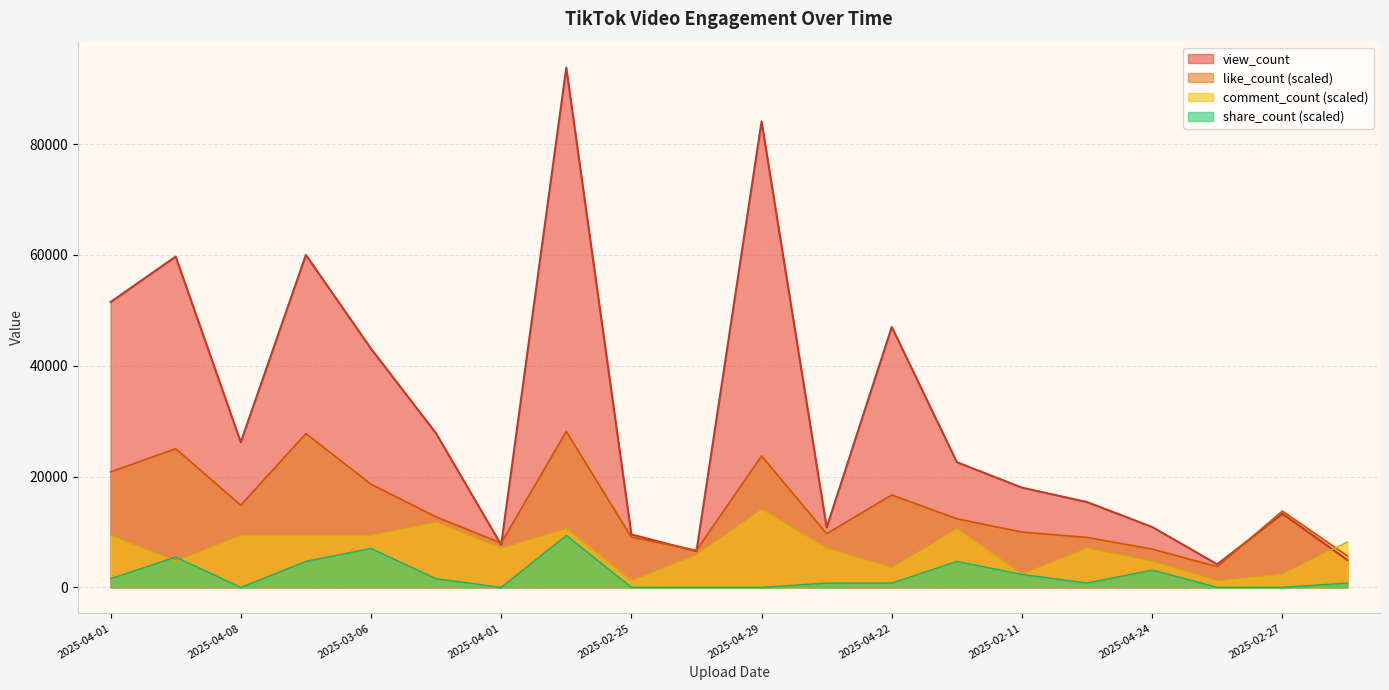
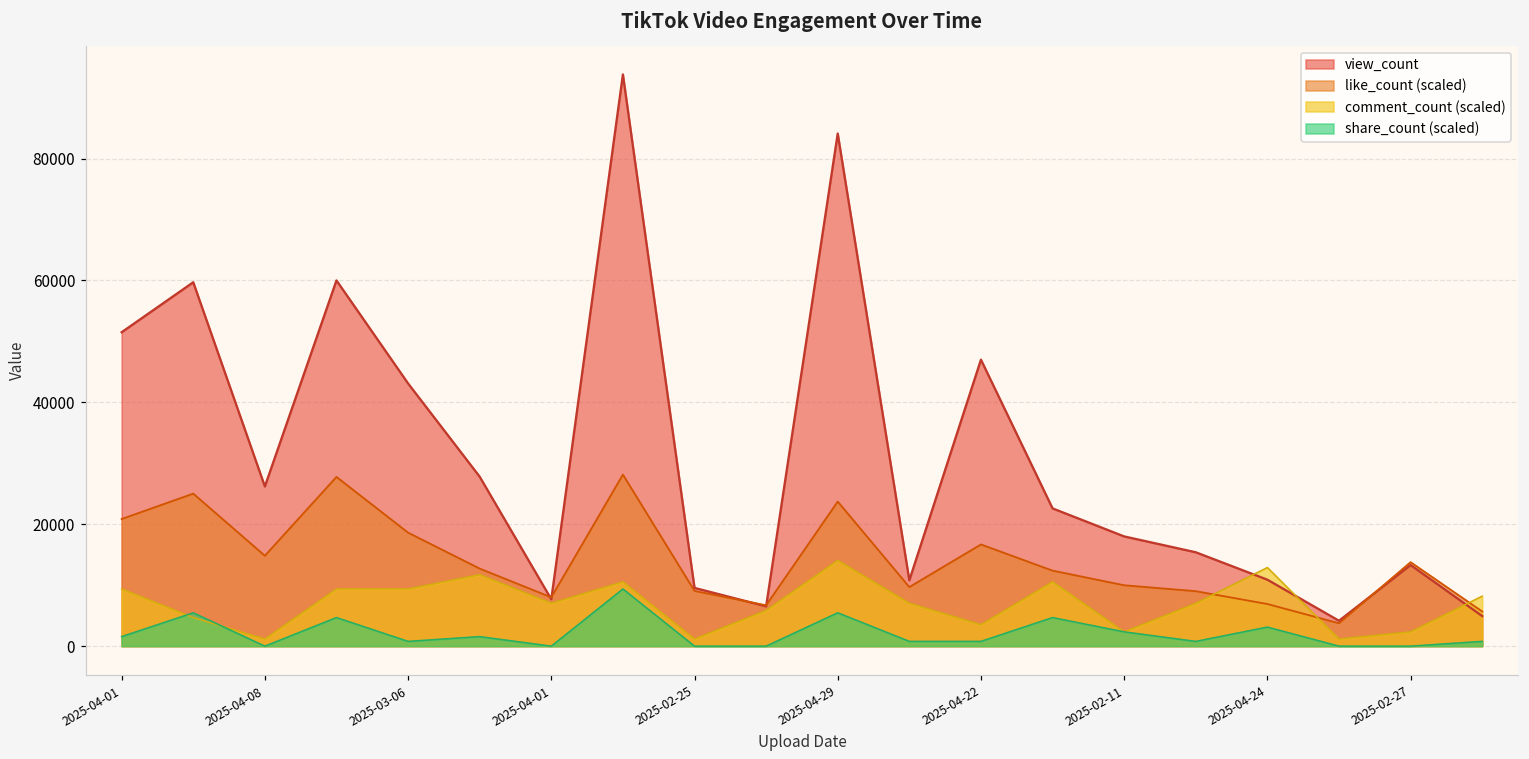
  {
    "comment_count (scaled)": {
-     "2025-04-08": 9000,
+     "2025-04-08": 1000,
      "2025-03-06": 9000,
      "2025-02-25": 1000,
      "2025-04-29": 14000,
      "2025-04-22": 4000,
-     "2025-04-24": 5000,
+     "2025-04-24": 13000,
      "2025-02-27": 2000
    },
    "share_count (scaled)": {
      "2025-04-08": 0,
-     "2025-03-06": 7000,
+     "2025-03-06": 1000,
      "2025-02-25": 0,
-     "2025-04-29": 0,
+     "2025-04-29": 5000,
      "2025-04-22": 1000,
      "2025-04-24": 3000,
      "2025-02-27": 0
    }
  }
